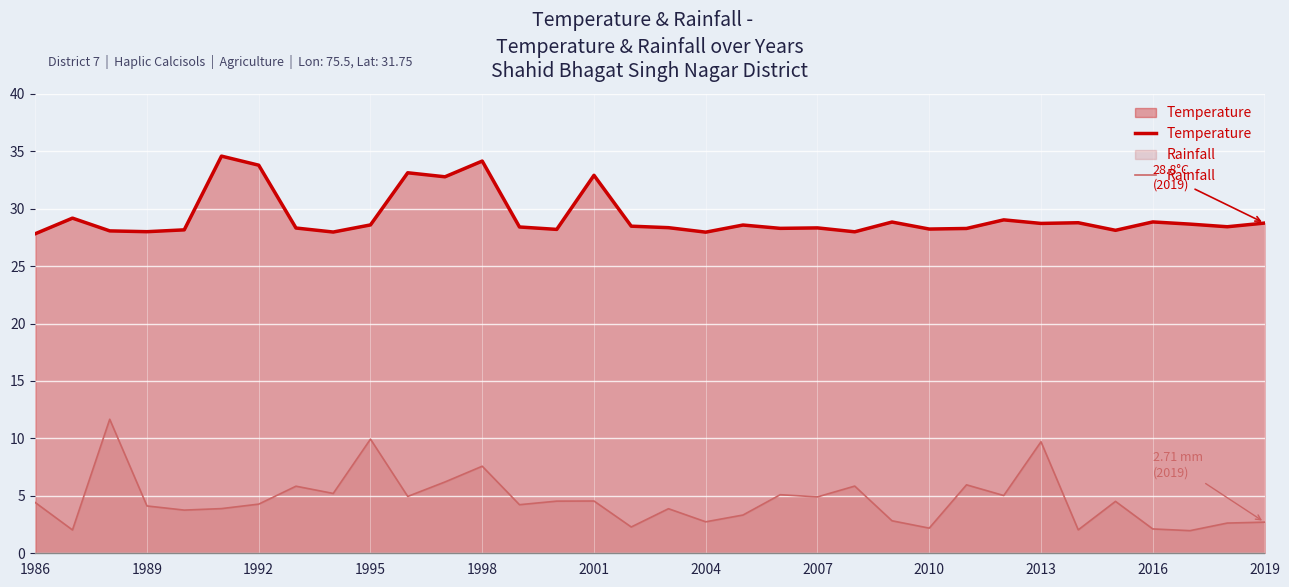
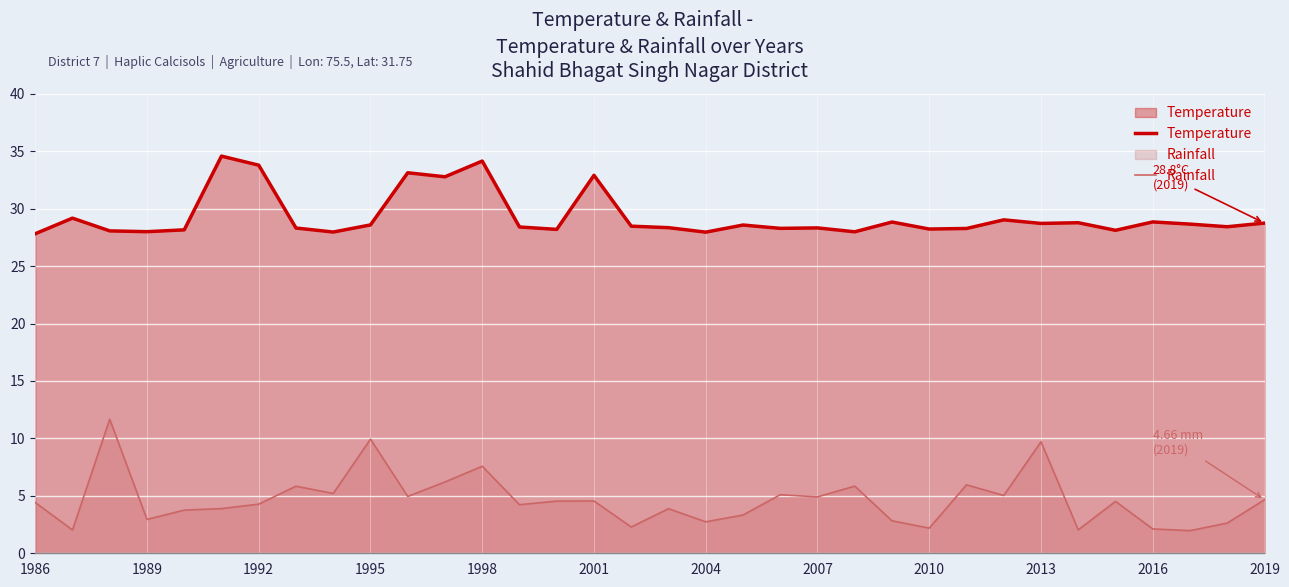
  {
    "Temperature": {
      "1986": 27.8,
      "1989": 28.0,
      "1992": 33.8,
      "1995": 28.6,
      "1998": 34.2,
      "2001": 32.9,
      "2004": 28.0,
      "2007": 28.3,
      "2010": 28.2,
      "2013": 28.7,
      "2019": 28.8
    },
    "Rainfall": {
-     "1989": 4.1,
-     "2019": 2.71
+     "1989": 3.0,
+     "2019": 4.66
    }
  }
